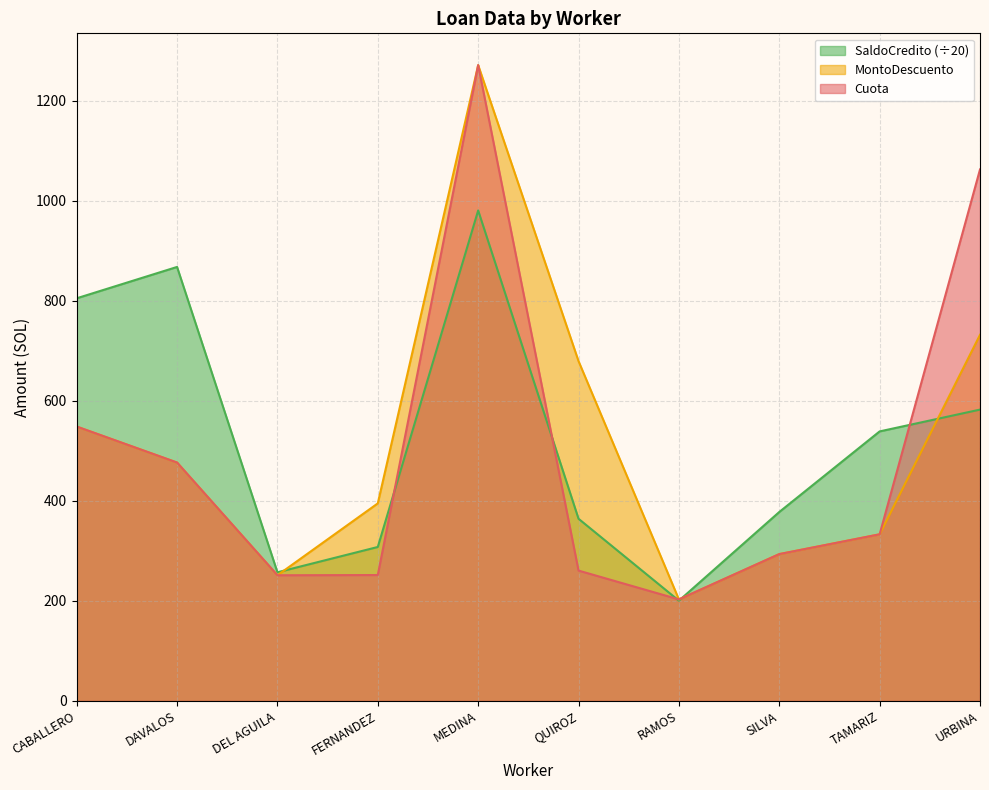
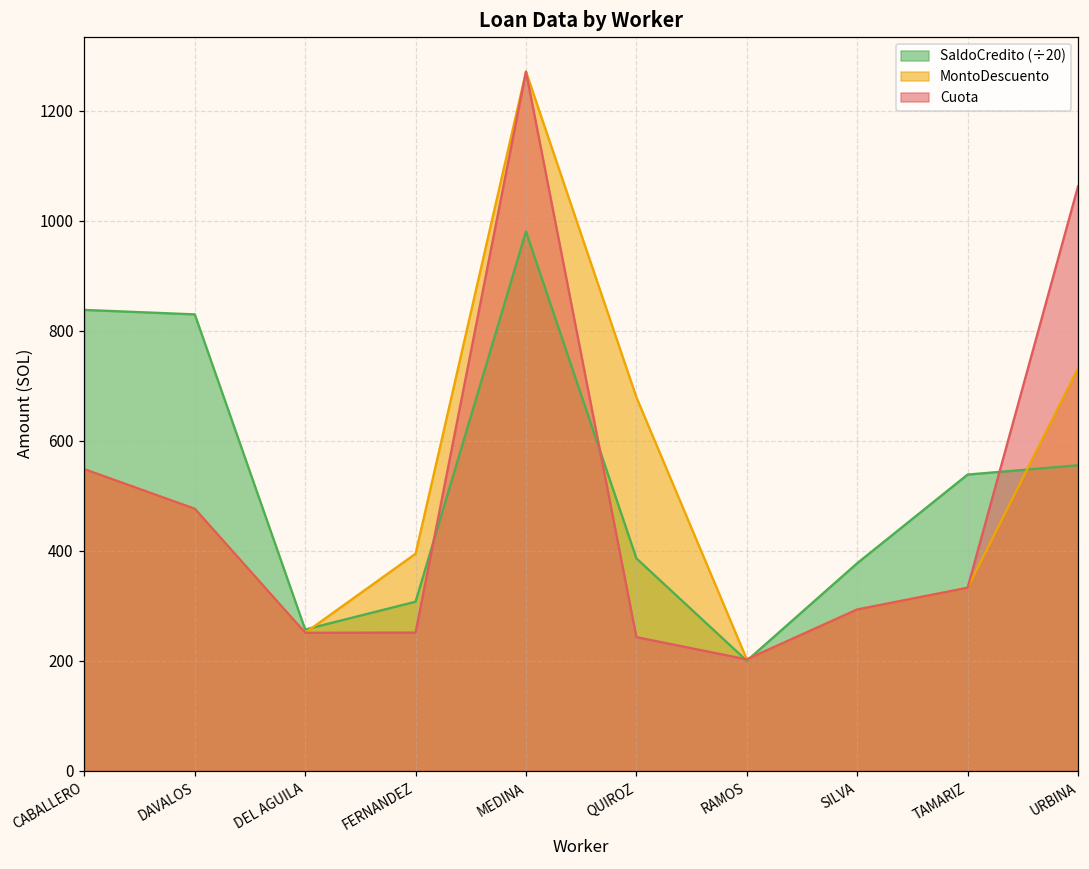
  {
    "SaldoCredito (÷20)": {
-     "CABALLERO": 810,
-     "DAVALOS": 870,
+     "CABALLERO": 840,
+     "DAVALOS": 830,
      "DEL AGUILA": 260,
      "FERNANDEZ": 310,
      "MEDINA": 980,
-     "QUIROZ": 360,
+     "QUIROZ": 390,
      "SILVA": 380,
      "TAMARIZ": 540,
-     "URBINA": 580
+     "URBINA": 560
    },
    "MontoDescuento": {
      "FERNANDEZ": 390,
      "QUIROZ": 680,
      "URBINA": 730
    },
    "Cuota": {
      "FERNANDEZ": 250,
-     "QUIROZ": 260,
+     "QUIROZ": 240,
      "URBINA": 1060
    }
  }
